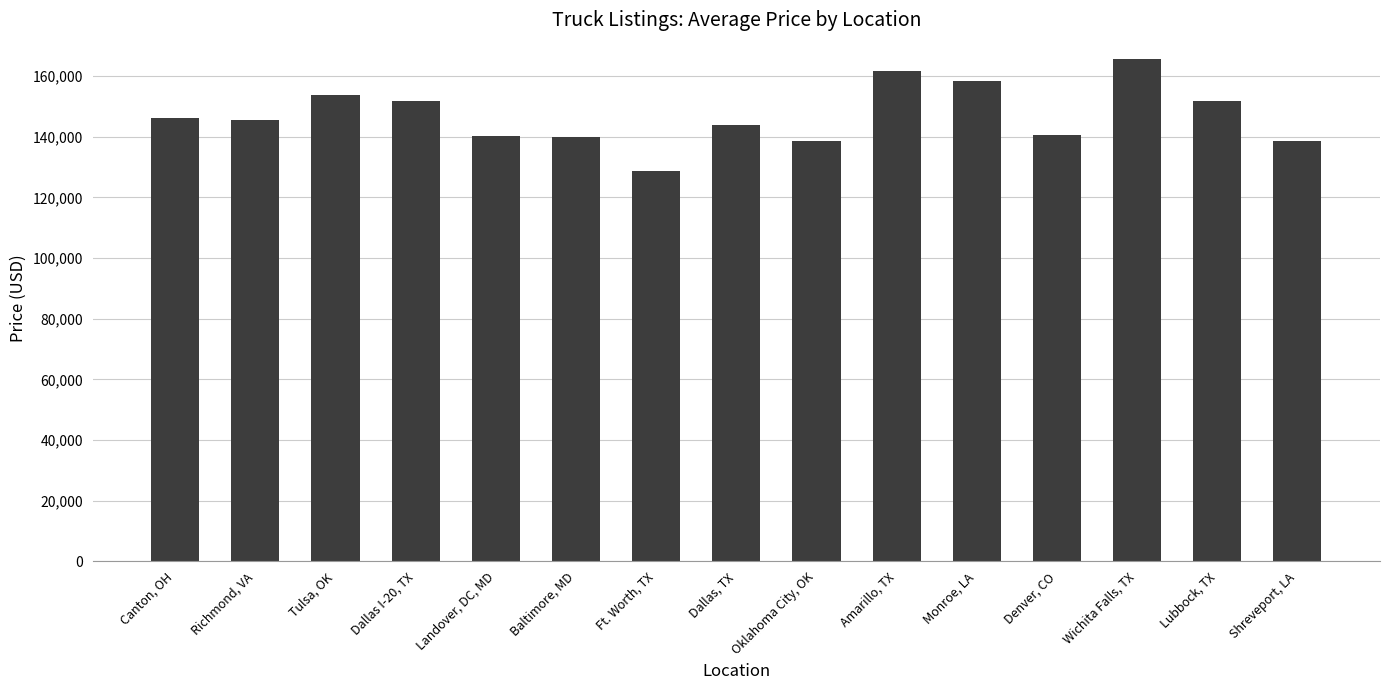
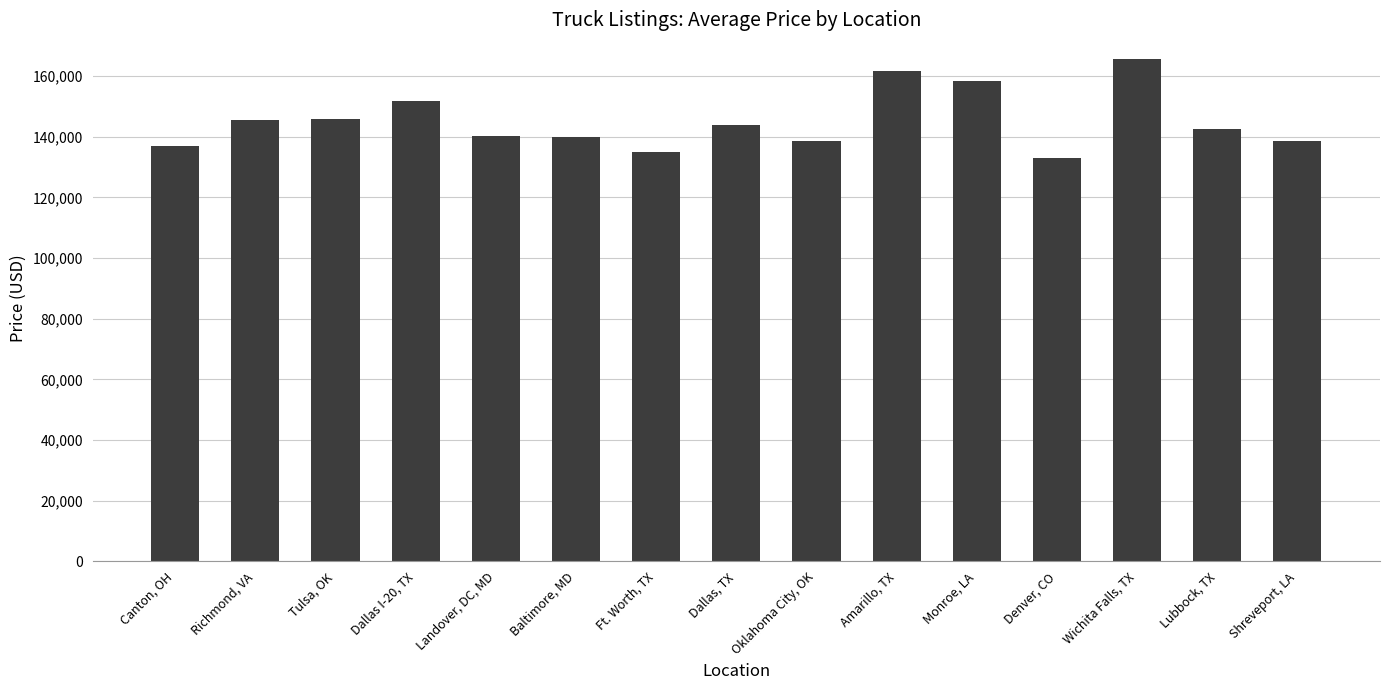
  {
-   "Canton, OH": "146,000",
+   "Canton, OH": "137,000",
    "Richmond, VA": "146,000",
-   "Tulsa, OK": "154,000",
+   "Tulsa, OK": "146,000",
    "Dallas I-20, TX": "152,000",
    "Landover, DC, MD": "140,000",
    "Baltimore, MD": "140,000",
-   "Ft. Worth, TX": "129,000",
+   "Ft. Worth, TX": "135,000",
    "Dallas, TX": "144,000",
    "Oklahoma City, OK": "139,000",
    "Amarillo, TX": "162,000",
    "Monroe, LA": "158,000",
-   "Denver, CO": "141,000",
+   "Denver, CO": "133,000",
    "Wichita Falls, TX": "166,000",
-   "Lubbock, TX": "152,000",
+   "Lubbock, TX": "143,000",
    "Shreveport, LA": "139,000"
  }
